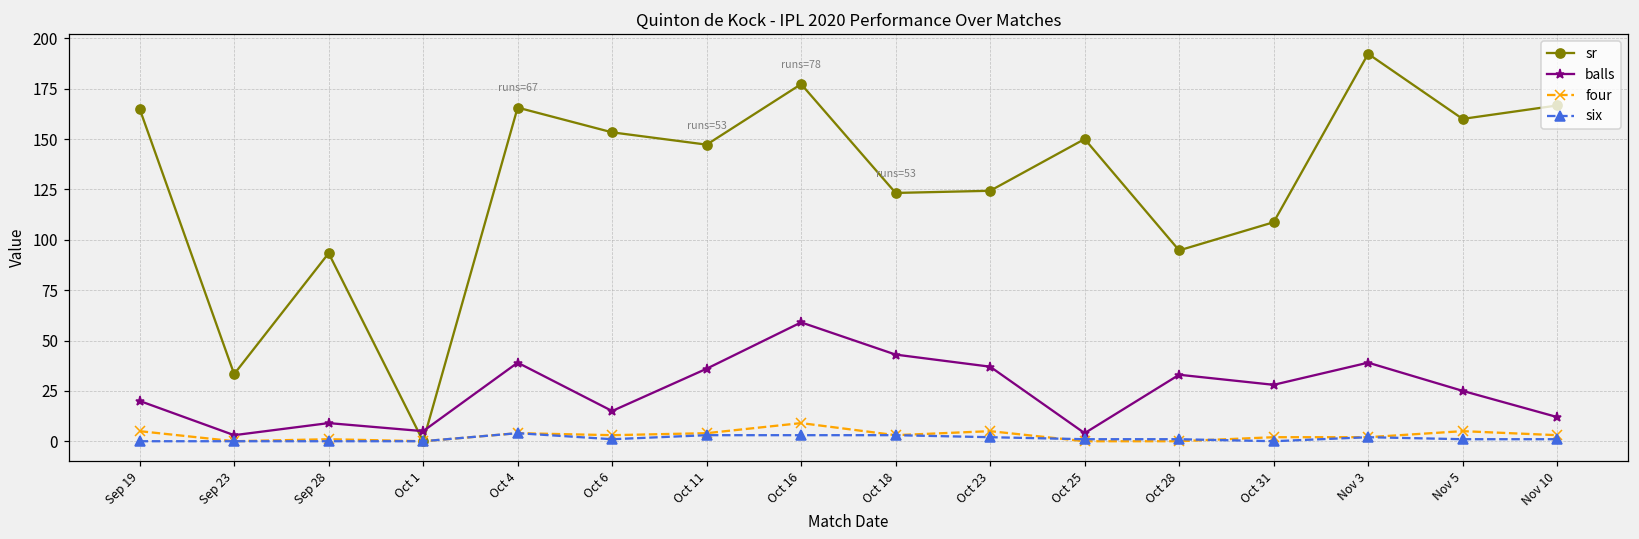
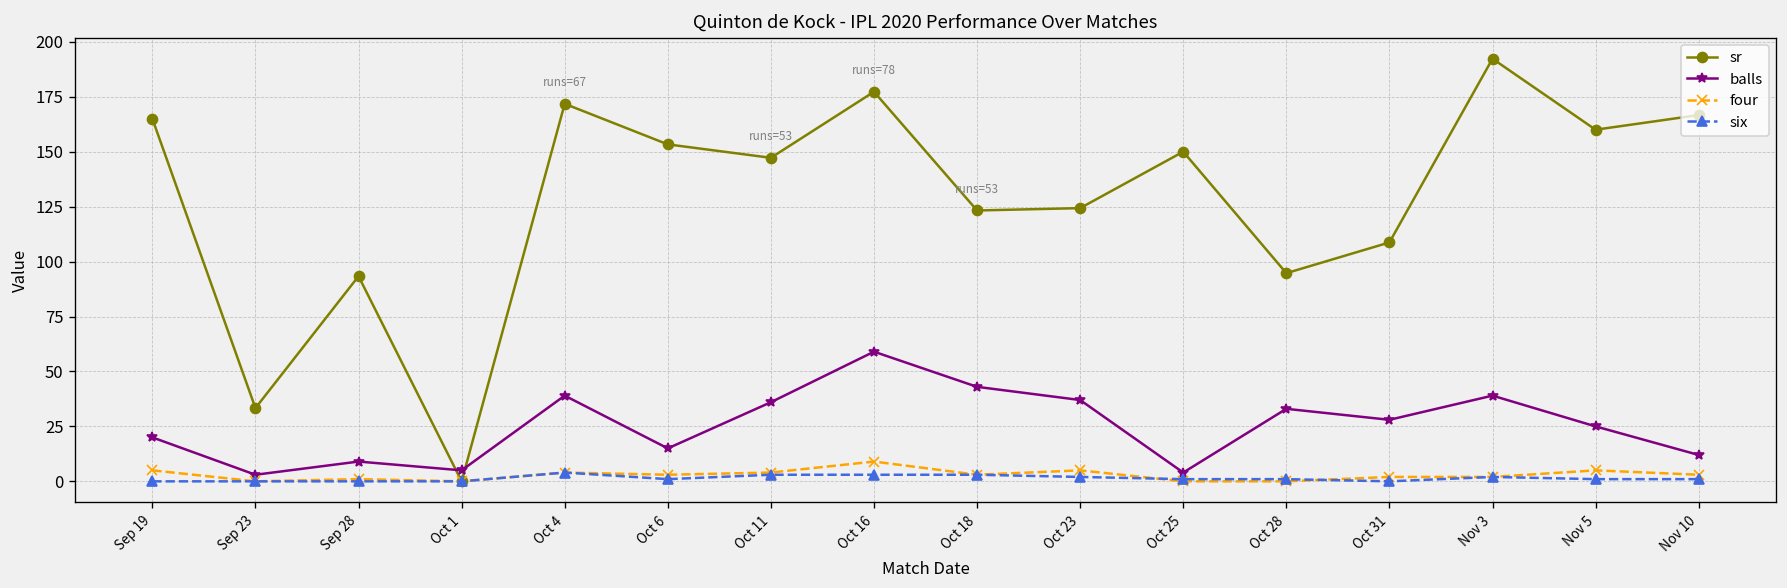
  {
    "sr": {
      "Sep 19": 165,
      "Sep 23": 33,
      "Sep 28": 93,
-     "Oct 4": 166,
+     "Oct 4": 172,
      "Oct 6": 153,
      "Oct 23": 124,
      "Oct 25": 150,
      "Oct 28": 95,
      "Oct 31": 109,
      "Nov 3": 192,
      "Nov 5": 160
    },
    "balls": {
      "Sep 19": 20,
      "Sep 23": 3,
      "Sep 28": 9,
      "Oct 1": 5,
      "Oct 4": 39,
      "Oct 6": 15,
      "Oct 11": 36,
      "Oct 16": 59,
      "Oct 18": 43,
      "Oct 23": 37,
      "Oct 25": 4,
      "Oct 28": 33,
      "Oct 31": 28,
      "Nov 3": 39,
      "Nov 5": 25,
      "Nov 10": 12
    },
    "four": {
      "Sep 19": 5,
      "Oct 6": 3,
      "Oct 16": 9,
      "Oct 23": 5,
      "Oct 31": 2,
      "Nov 5": 5,
      "Nov 10": 3
    },
    "six": {
      "Sep 19": 0,
      "Oct 6": 1,
      "Oct 16": 3,
      "Oct 23": 2,
      "Oct 31": 0,
      "Nov 5": 1,
      "Nov 10": 1
    }
  }
